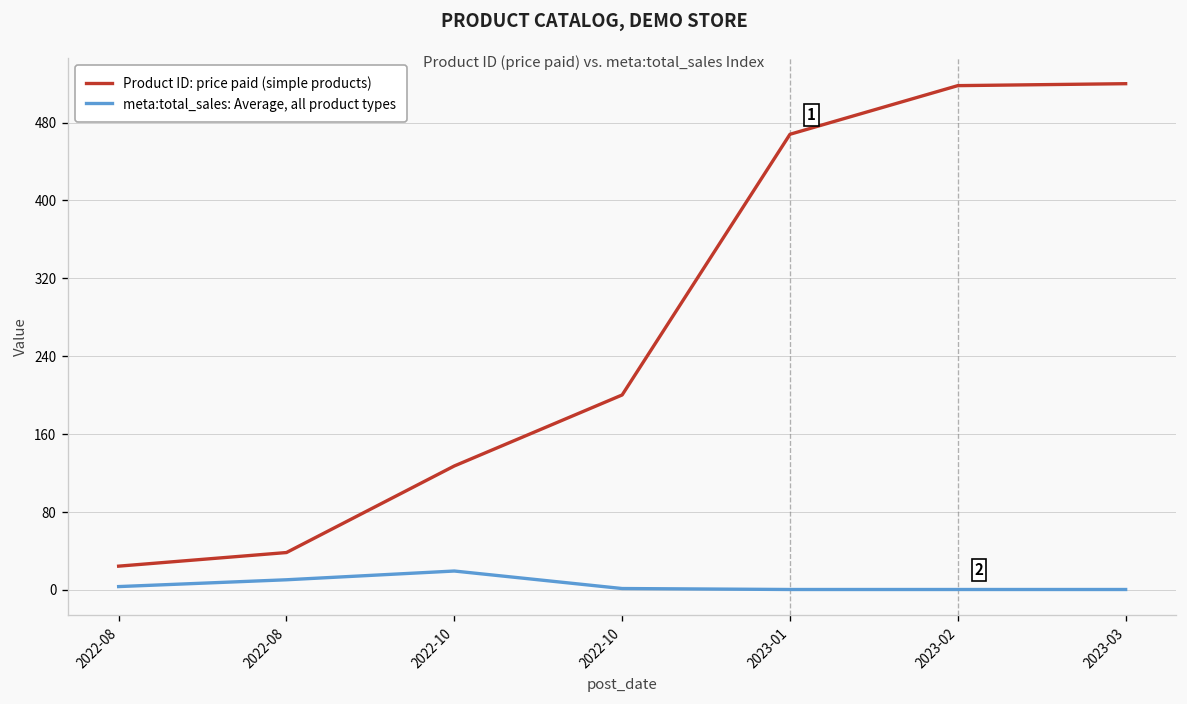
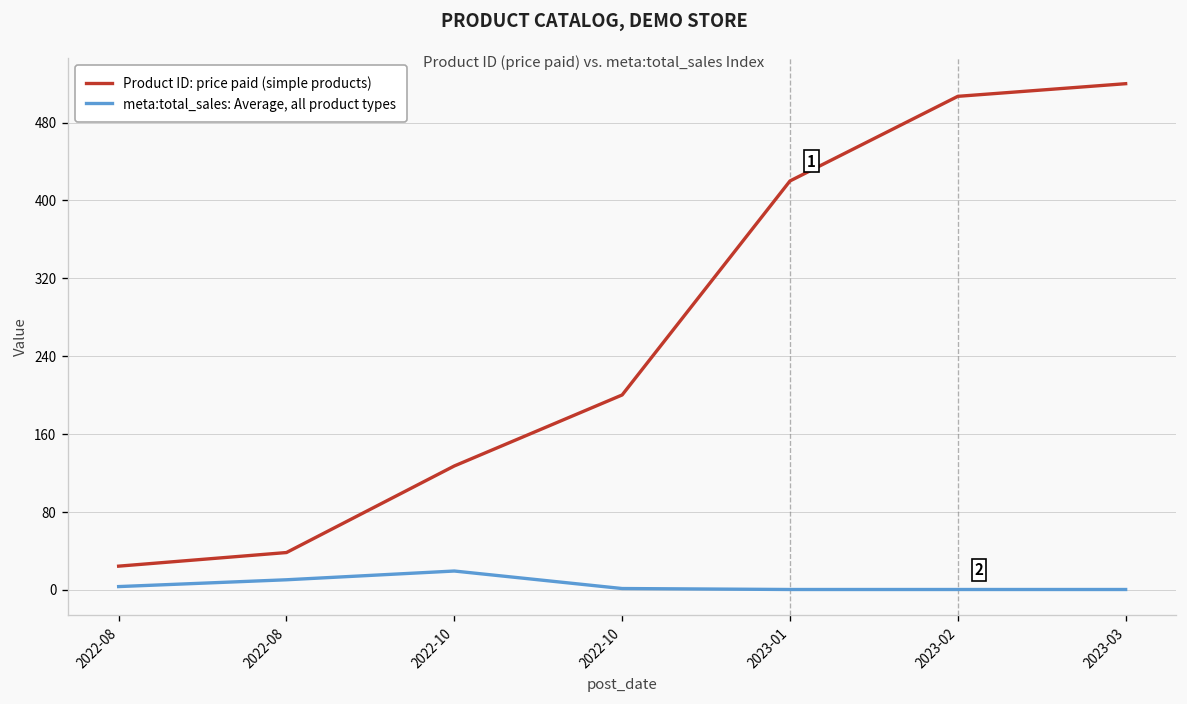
  {
    "Product ID: price paid (simple products)": {
-     "2023-01": 470,
-     "2023-02": 520,
+     "2023-01": 420,
+     "2023-02": 510,
      "2023-03": 520
    },
    "meta:total_sales: Average, all product types": {
      "2023-01": 0,
      "2023-03": 0
    }
  }
